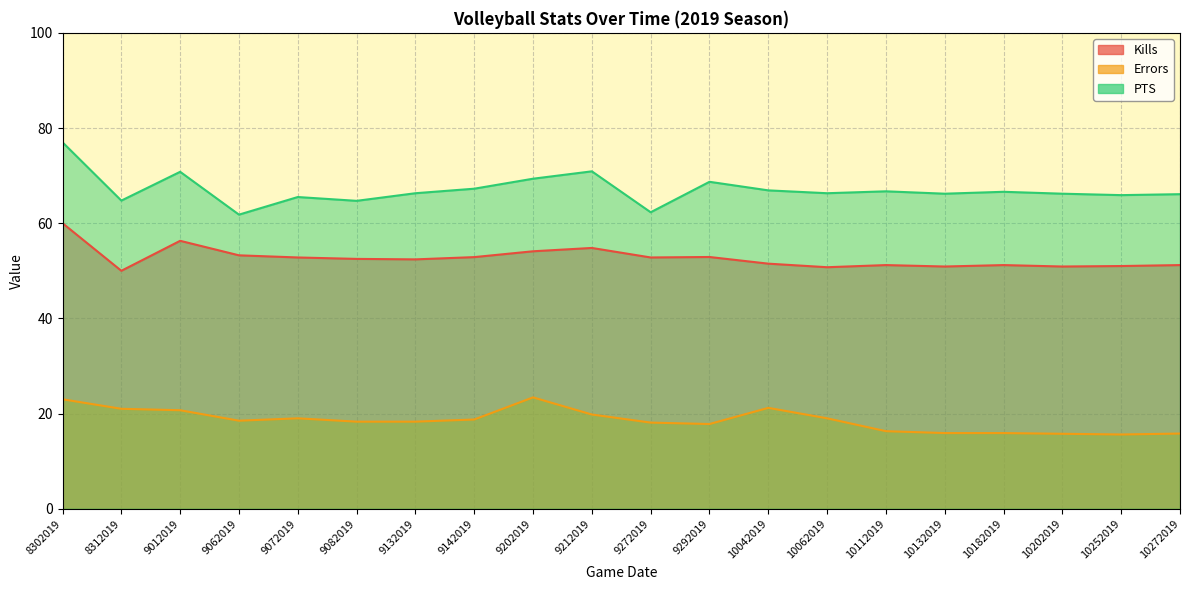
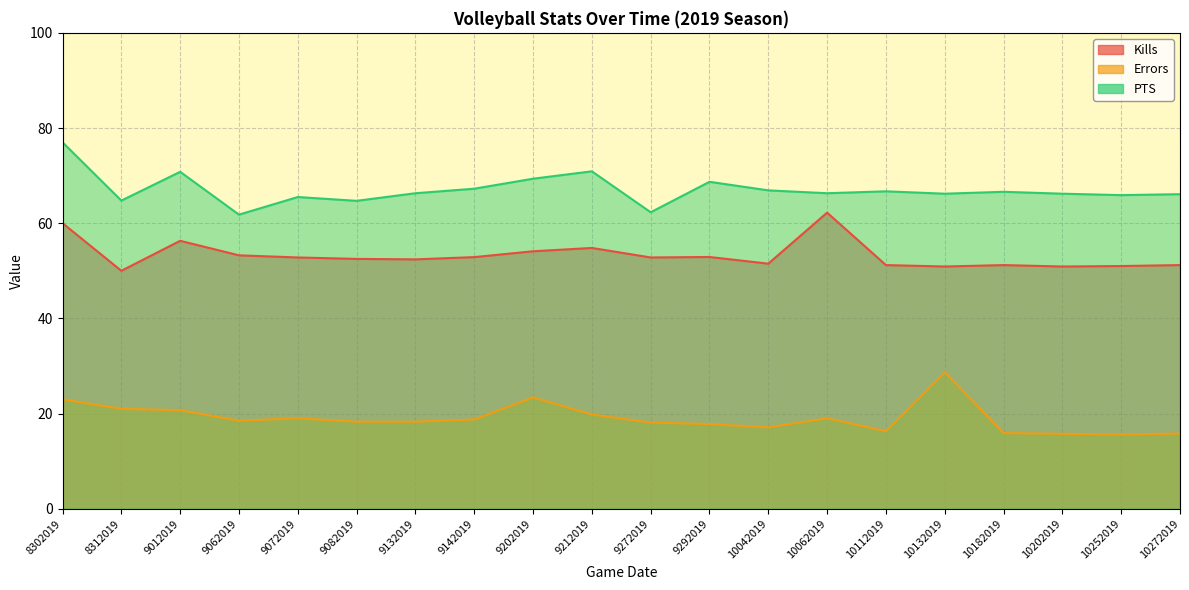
  {
    "Kills": {
      "8302019": 60,
      "8312019": 50,
      "9012019": 56,
      "9062019": 53,
      "9072019": 53,
      "9082019": 53,
      "9132019": 52,
      "9142019": 53,
      "9202019": 54,
      "9212019": 55,
      "9272019": 53,
      "9292019": 53,
      "10042019": 52,
-     "10062019": 51,
+     "10062019": 62,
      "10112019": 51,
      "10132019": 51,
      "10182019": 51,
      "10202019": 51,
      "10252019": 51,
      "10272019": 51
    },
    "Errors": {
      "8302019": 23,
      "8312019": 21,
      "9012019": 21,
      "9062019": 19,
      "9072019": 19,
      "9082019": 18,
      "9132019": 18,
      "9142019": 19,
      "9202019": 23,
      "9212019": 20,
      "9272019": 18,
      "9292019": 18,
-     "10042019": 21,
+     "10042019": 17,
      "10062019": 19,
      "10112019": 16,
-     "10132019": 16,
+     "10132019": 29,
      "10182019": 16,
      "10202019": 16,
      "10252019": 16,
      "10272019": 16
    },
    "PTS": {
      "8302019": 77,
      "8312019": 65,
      "9012019": 71,
      "9062019": 62,
      "9072019": 66,
      "9082019": 65,
      "9132019": 66,
      "9142019": 67,
      "9202019": 69,
      "9212019": 71,
      "9272019": 62,
      "9292019": 69,
      "10042019": 67,
      "10062019": 66,
      "10112019": 67,
      "10132019": 66,
      "10182019": 67,
      "10202019": 66,
      "10252019": 66,
      "10272019": 66
    }
  }
